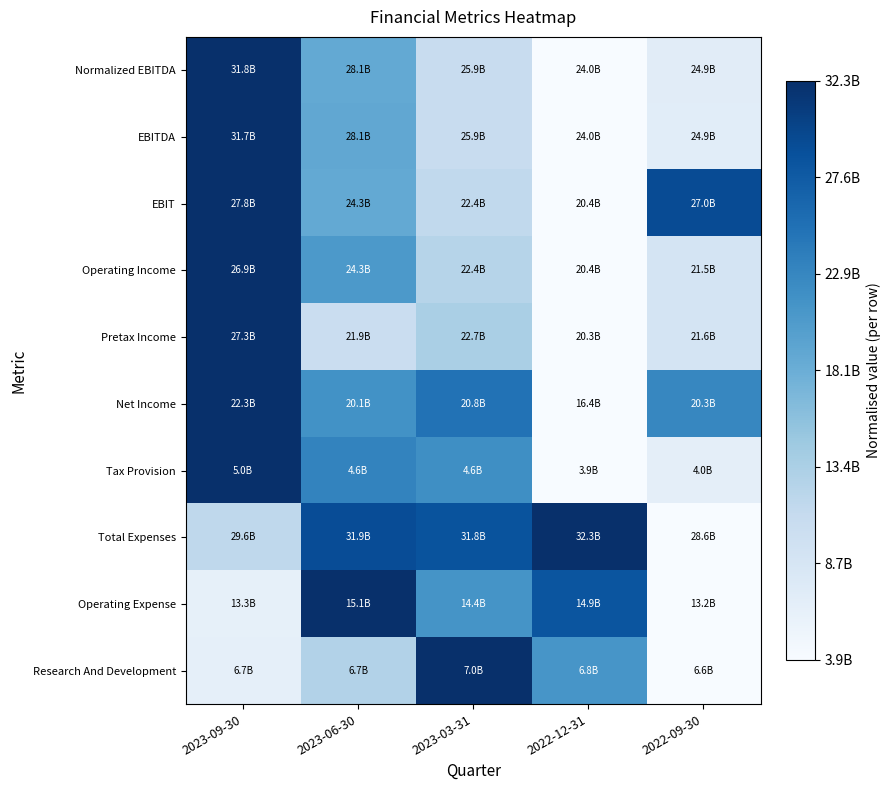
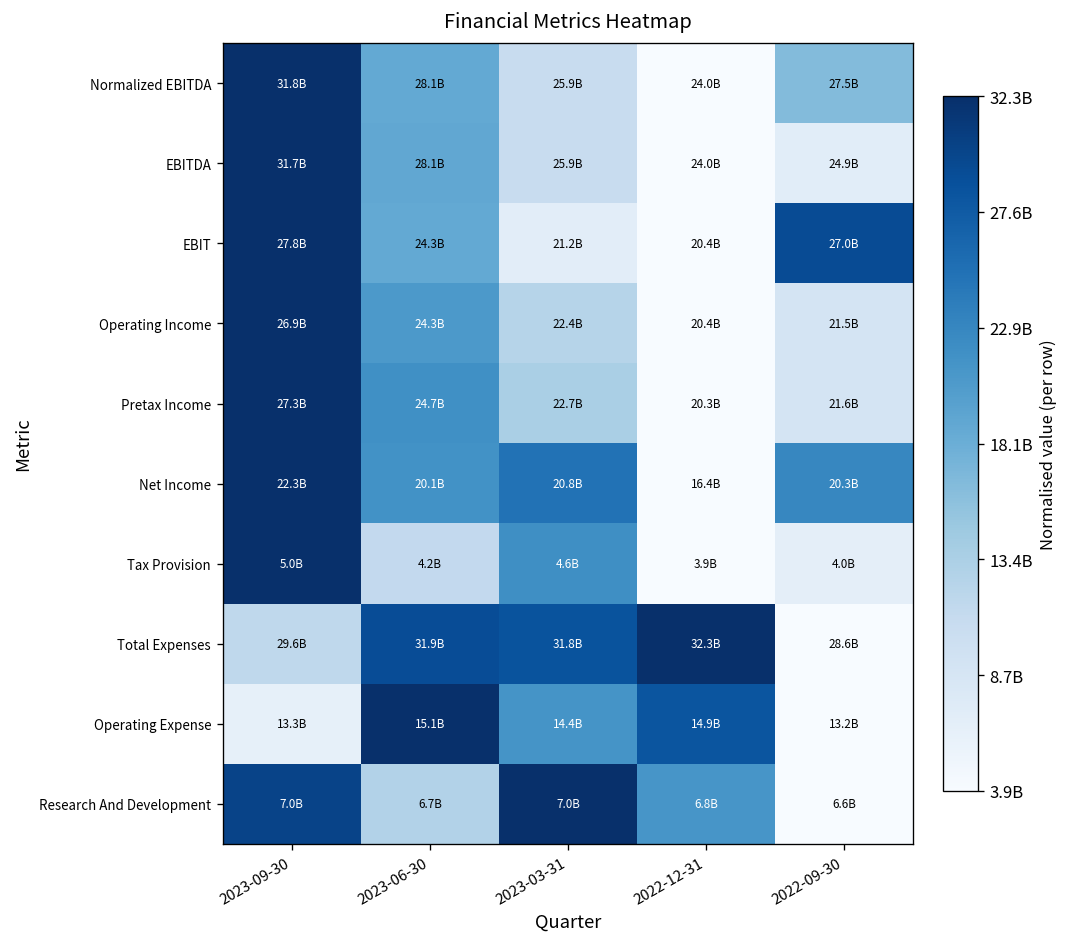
  {
    "Normalized EBITDA": {
      "2023-09-30": "31.8B",
      "2023-06-30": "28.1B",
      "2023-03-31": "25.9B",
      "2022-12-31": "24.0B",
-     "2022-09-30": "24.9B"
+     "2022-09-30": "27.5B"
    },
    "EBITDA": {
      "2023-09-30": "31.7B",
      "2023-06-30": "28.1B",
      "2023-03-31": "25.9B",
      "2022-12-31": "24.0B",
      "2022-09-30": "24.9B"
    },
    "EBIT": {
      "2023-09-30": "27.8B",
      "2023-06-30": "24.3B",
-     "2023-03-31": "22.4B",
+     "2023-03-31": "21.2B",
      "2022-12-31": "20.4B",
      "2022-09-30": "27.0B"
    },
    "Operating Income": {
      "2023-09-30": "26.9B",
      "2023-06-30": "24.3B",
      "2023-03-31": "22.4B",
      "2022-12-31": "20.4B",
      "2022-09-30": "21.5B"
    },
    "Pretax Income": {
      "2023-09-30": "27.3B",
-     "2023-06-30": "21.9B",
+     "2023-06-30": "24.7B",
      "2023-03-31": "22.7B",
      "2022-12-31": "20.3B",
      "2022-09-30": "21.6B"
    },
    "Net Income": {
      "2023-09-30": "22.3B",
      "2023-06-30": "20.1B",
      "2023-03-31": "20.8B",
      "2022-12-31": "16.4B",
      "2022-09-30": "20.3B"
    },
    "Tax Provision": {
      "2023-09-30": "5.0B",
-     "2023-06-30": "4.6B",
+     "2023-06-30": "4.2B",
      "2023-03-31": "4.6B",
      "2022-12-31": "3.9B",
      "2022-09-30": "4.0B"
    },
    "Total Expenses": {
      "2023-09-30": "29.6B",
      "2023-06-30": "31.9B",
      "2023-03-31": "31.8B",
      "2022-12-31": "32.3B",
      "2022-09-30": "28.6B"
    },
    "Operating Expense": {
      "2023-09-30": "13.3B",
      "2023-06-30": "15.1B",
      "2023-03-31": "14.4B",
      "2022-12-31": "14.9B",
      "2022-09-30": "13.2B"
    },
    "Research And Development": {
-     "2023-09-30": "6.7B",
+     "2023-09-30": "7.0B",
      "2023-06-30": "6.7B",
      "2023-03-31": "7.0B",
      "2022-12-31": "6.8B",
      "2022-09-30": "6.6B"
    }
  }
